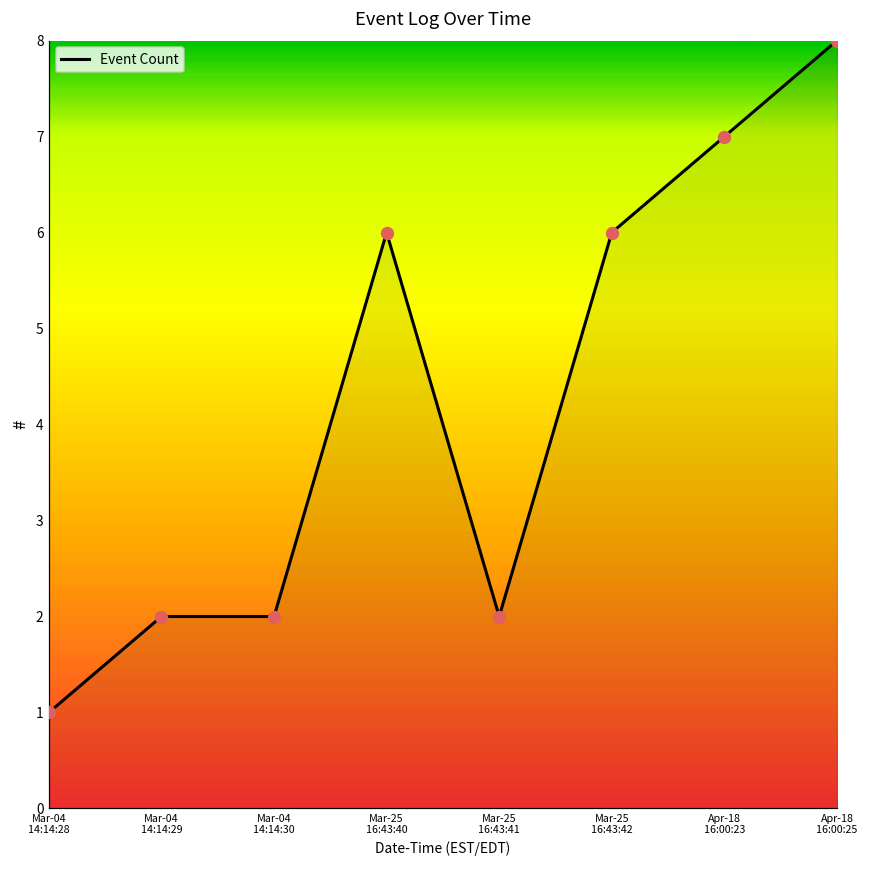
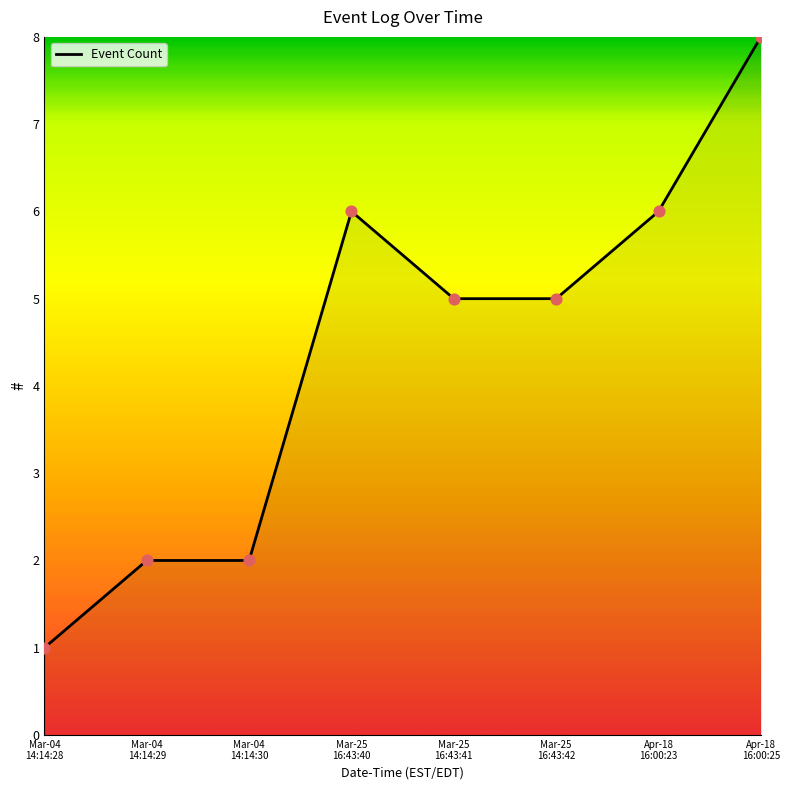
  {
    "Mar-04 14:14:28": 1,
    "Mar-04 14:14:29": 2,
    "Mar-04 14:14:30": 2,
    "Mar-25 16:43:40": 6,
-   "Mar-25 16:43:41": 2,
-   "Mar-25 16:43:42": 6,
-   "Apr-18 16:00:23": 7,
+   "Mar-25 16:43:41": 5,
+   "Mar-25 16:43:42": 5,
+   "Apr-18 16:00:23": 6,
    "Apr-18 16:00:25": 8
  }
